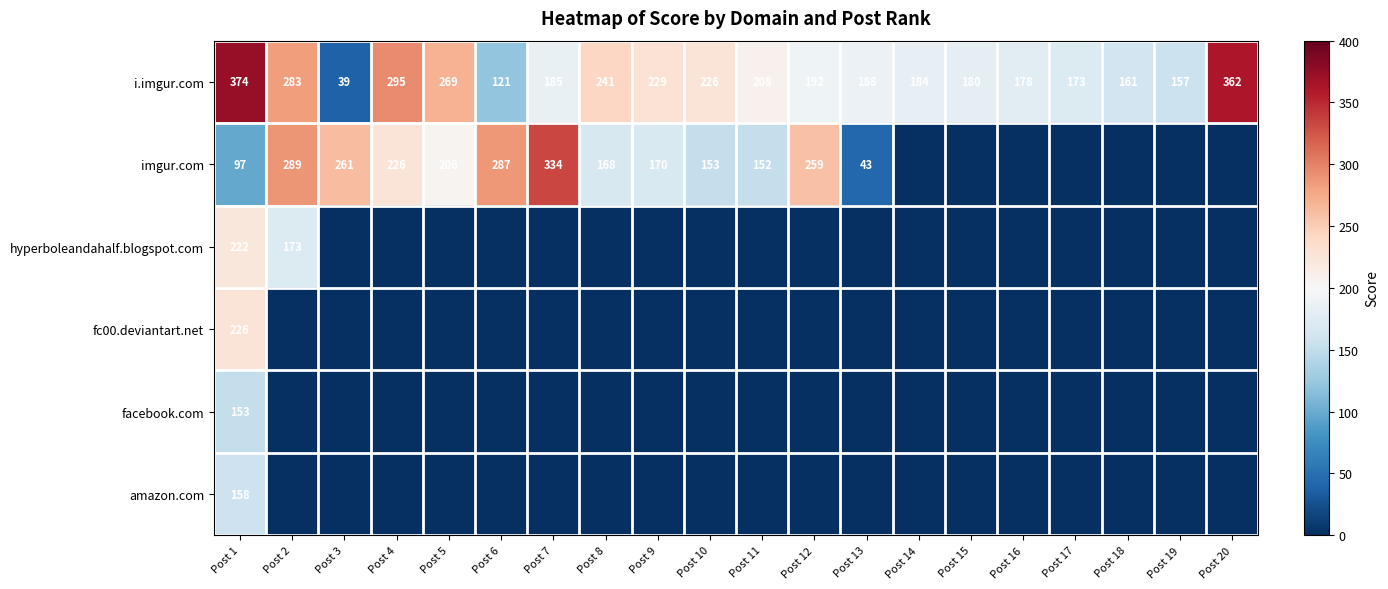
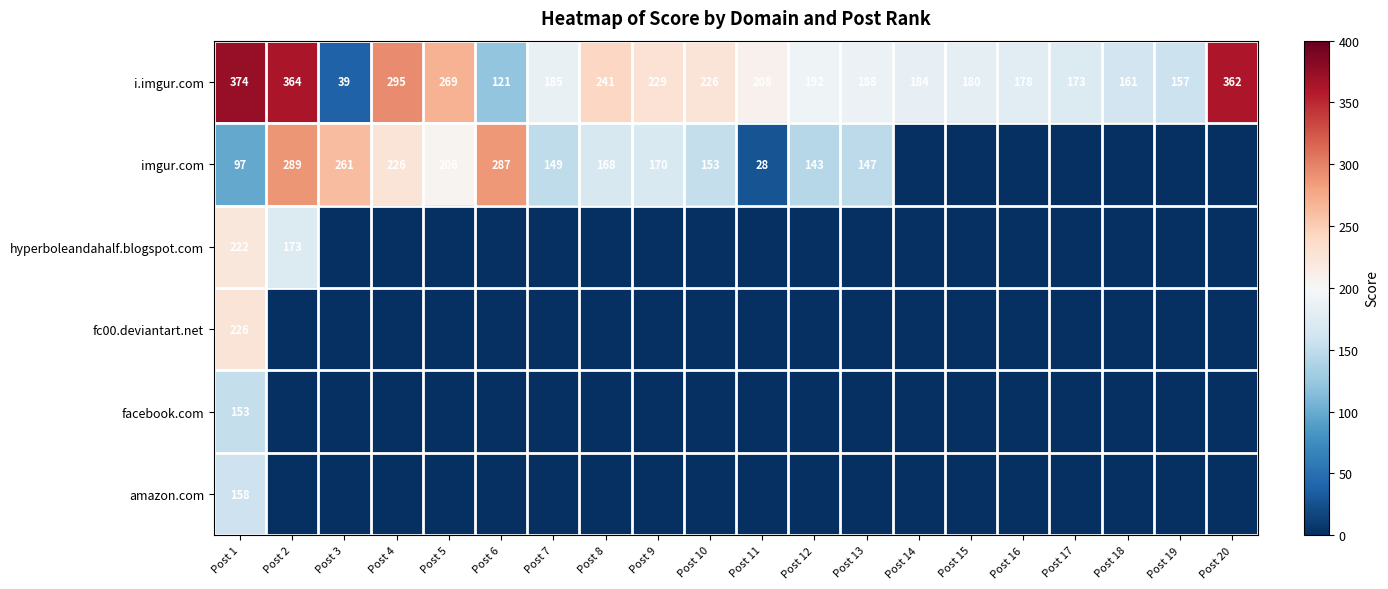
  {
    "i.imgur.com": {
      "Post 1": 374,
-     "Post 2": 283,
+     "Post 2": 364,
      "Post 3": 39,
      "Post 4": 295,
      "Post 5": 269,
      "Post 6": 121,
      "Post 8": 241,
      "Post 19": 157,
      "Post 20": 362
    },
    "imgur.com": {
      "Post 1": 97,
      "Post 2": 289,
      "Post 3": 261,
      "Post 6": 287,
-     "Post 7": 334,
+     "Post 7": 149,
      "Post 10": 153,
-     "Post 11": 152,
-     "Post 12": 259,
-     "Post 13": 43
+     "Post 11": 28,
+     "Post 12": 143,
+     "Post 13": 147
    },
    "facebook.com": {
      "Post 1": 153
    },
    "amazon.com": {
      "Post 1": 158
    }
  }
